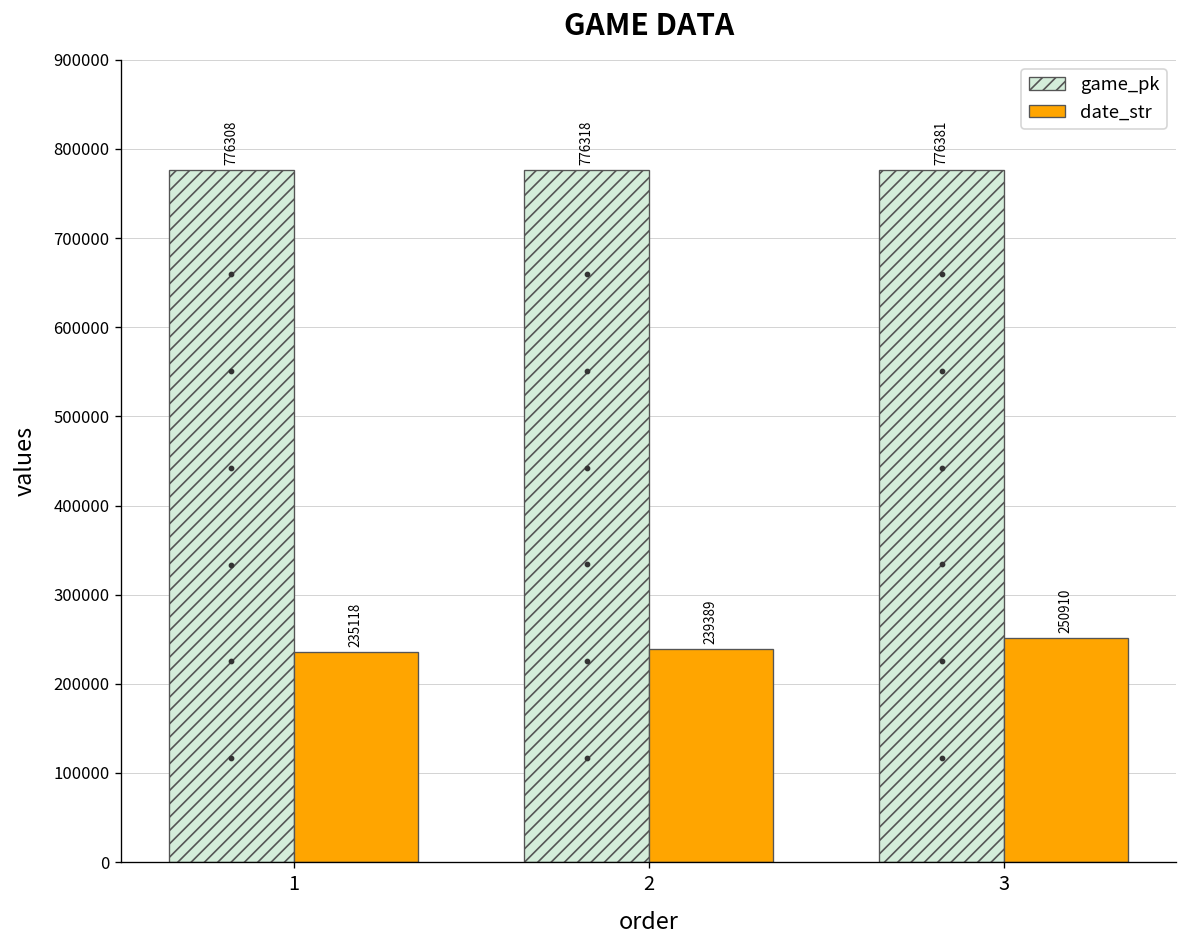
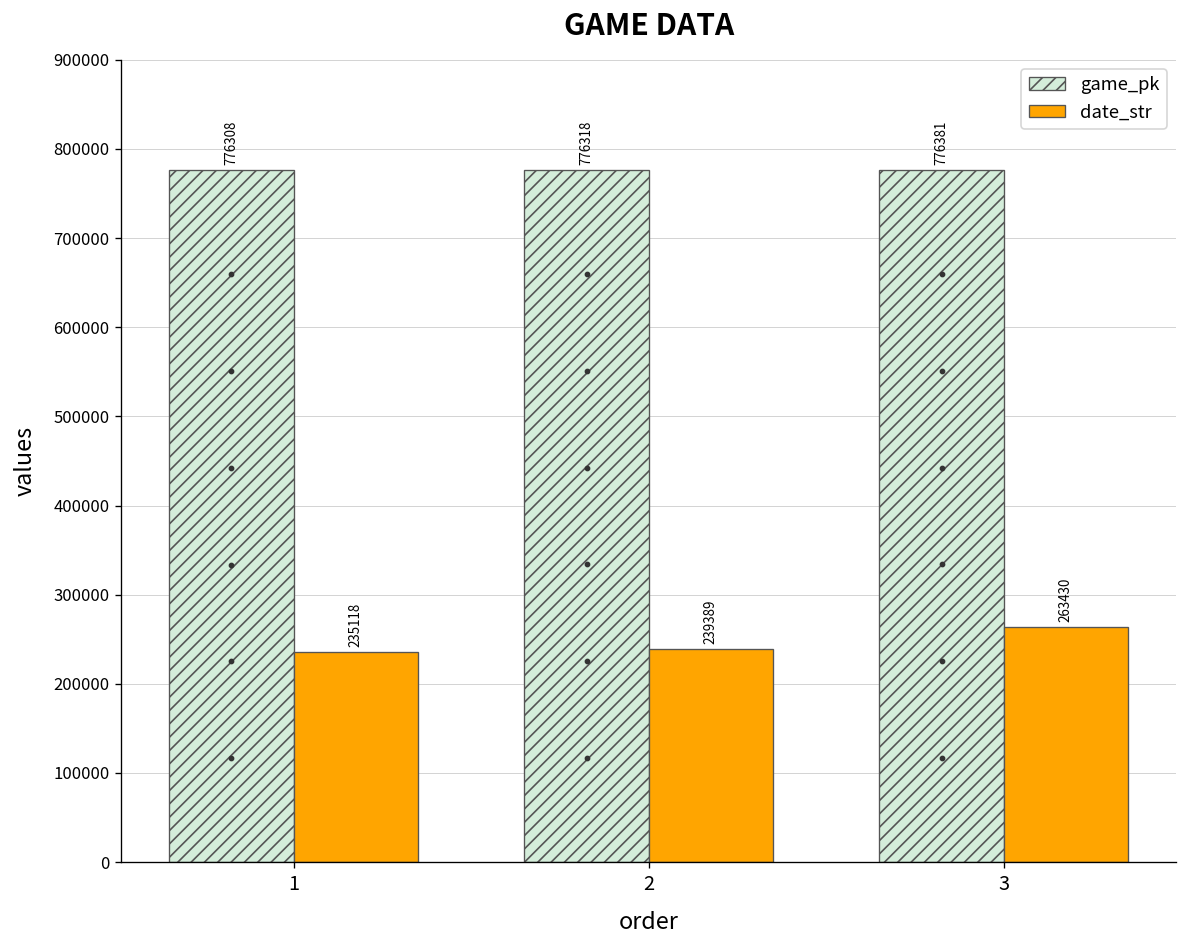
  {
    "game_pk": {
      "1": 776308,
      "2": 776318,
      "3": 776381
    },
    "date_str": {
      "1": 235118,
      "2": 239389,
-     "3": 250910
+     "3": 263430
    }
  }
